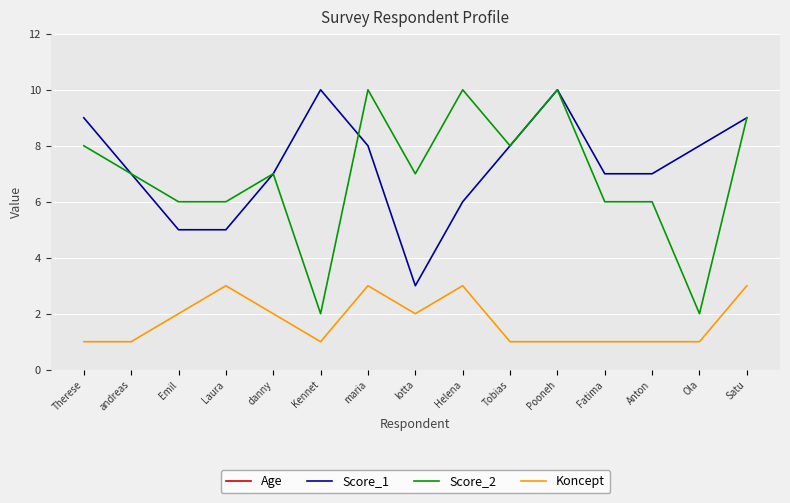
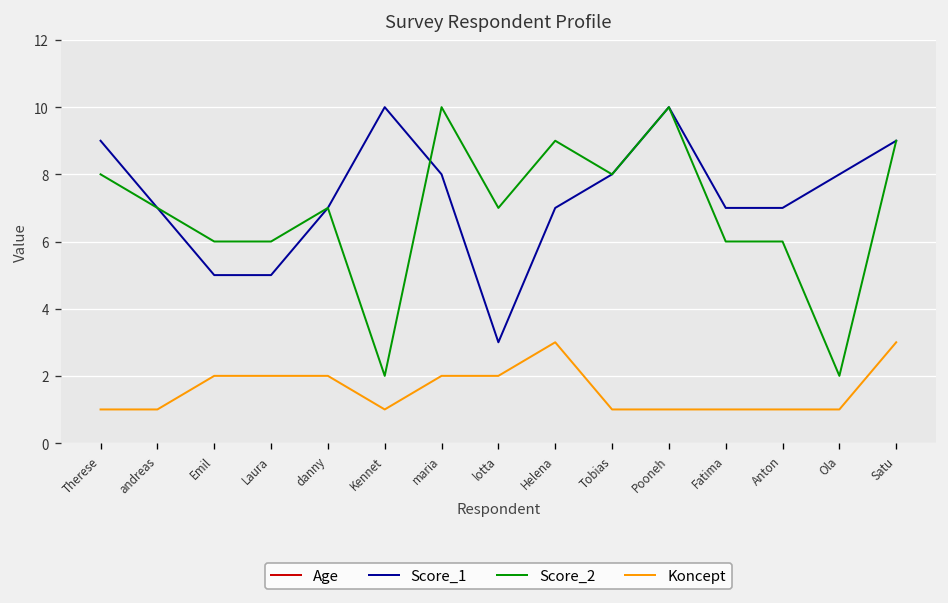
  {
    "Score_1": {
      "Therese": 9,
      "Emil": 5,
      "Laura": 5,
      "Kennet": 10,
      "maria": 8,
      "lotta": 3,
-     "Helena": 6,
+     "Helena": 7,
      "Fatima": 7,
      "Anton": 7,
      "Ola": 8
    },
    "Score_2": {
      "Therese": 8,
      "Emil": 6,
      "Laura": 6,
      "Kennet": 2,
      "maria": 10,
      "lotta": 7,
-     "Helena": 10,
+     "Helena": 9,
      "Fatima": 6,
      "Anton": 6,
      "Ola": 2
    },
    "Koncept": {
      "Therese": 1,
      "andreas": 1,
      "Emil": 2,
-     "Laura": 3,
+     "Laura": 2,
      "danny": 2,
      "Kennet": 1,
-     "maria": 3,
+     "maria": 2,
      "lotta": 2,
      "Helena": 3,
      "Tobias": 1,
      "Pooneh": 1,
      "Fatima": 1,
      "Anton": 1,
      "Ola": 1,
      "Satu": 3
    }
  }
